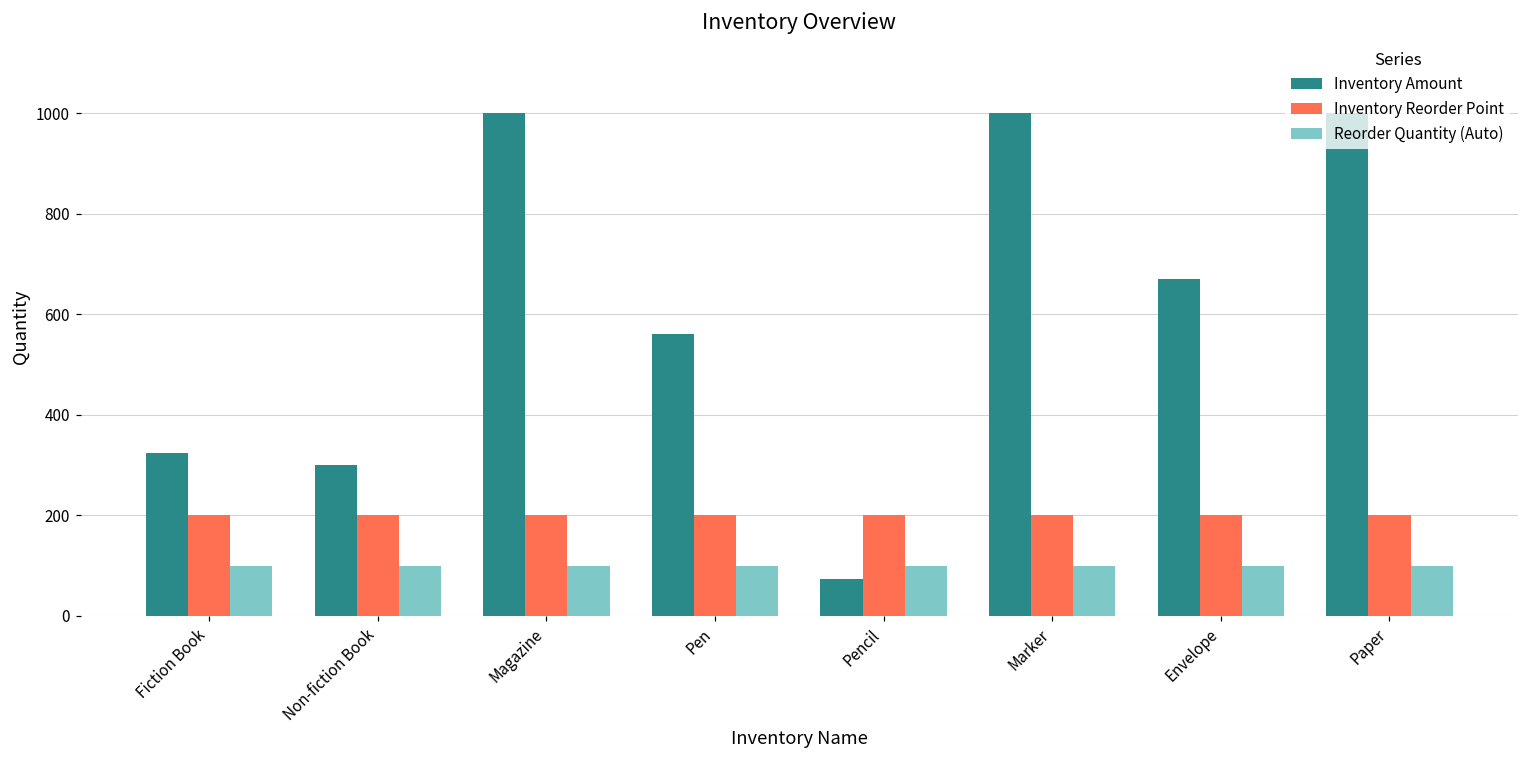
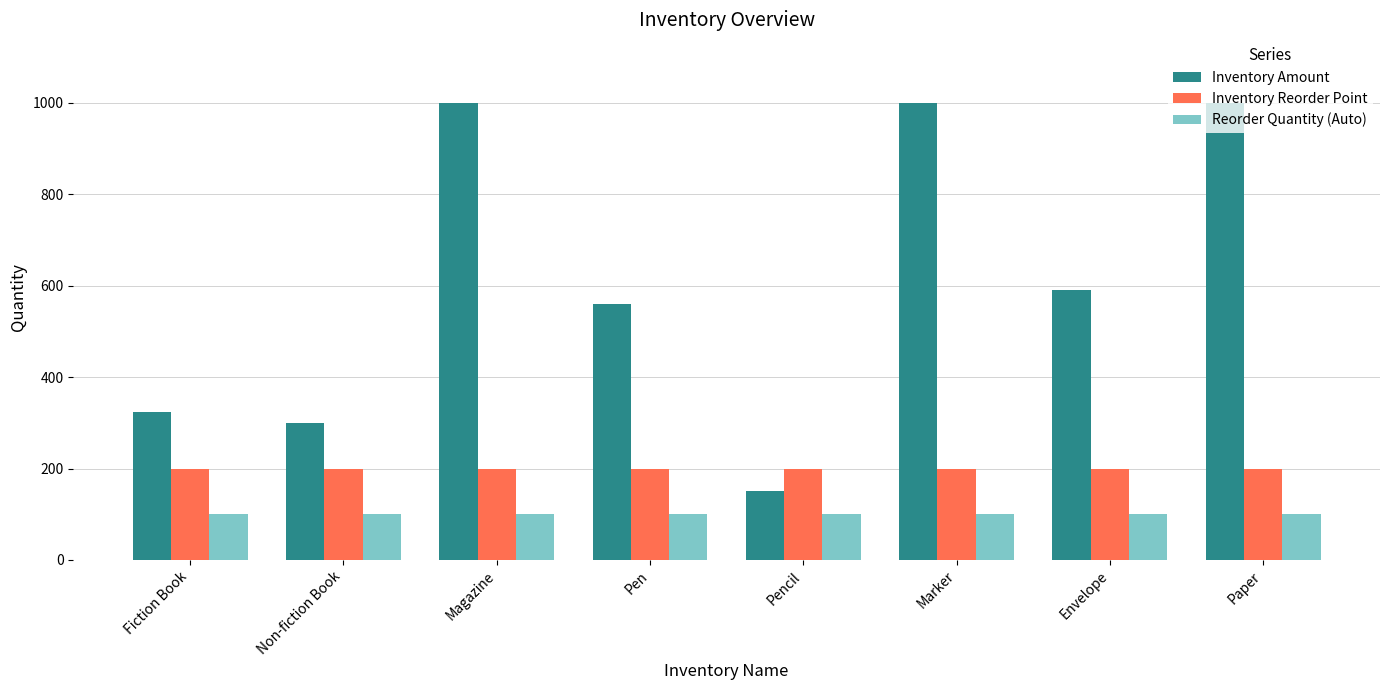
  {
    "Inventory Amount": {
      "Fiction Book": 320,
      "Non-fiction Book": 300,
      "Magazine": 1000,
      "Pen": 560,
-     "Pencil": 70,
+     "Pencil": 150,
      "Marker": 1000,
-     "Envelope": 670
+     "Envelope": 590
    },
    "Inventory Reorder Point": {
      "Fiction Book": 200,
      "Non-fiction Book": 200,
      "Magazine": 200,
      "Pen": 200,
      "Pencil": 200,
      "Marker": 200,
      "Envelope": 200,
      "Paper": 200
    },
    "Reorder Quantity (Auto)": {
      "Fiction Book": 100,
      "Non-fiction Book": 100,
      "Magazine": 100,
      "Pen": 100,
      "Pencil": 100,
      "Marker": 100,
      "Envelope": 100,
      "Paper": 100
    }
  }
